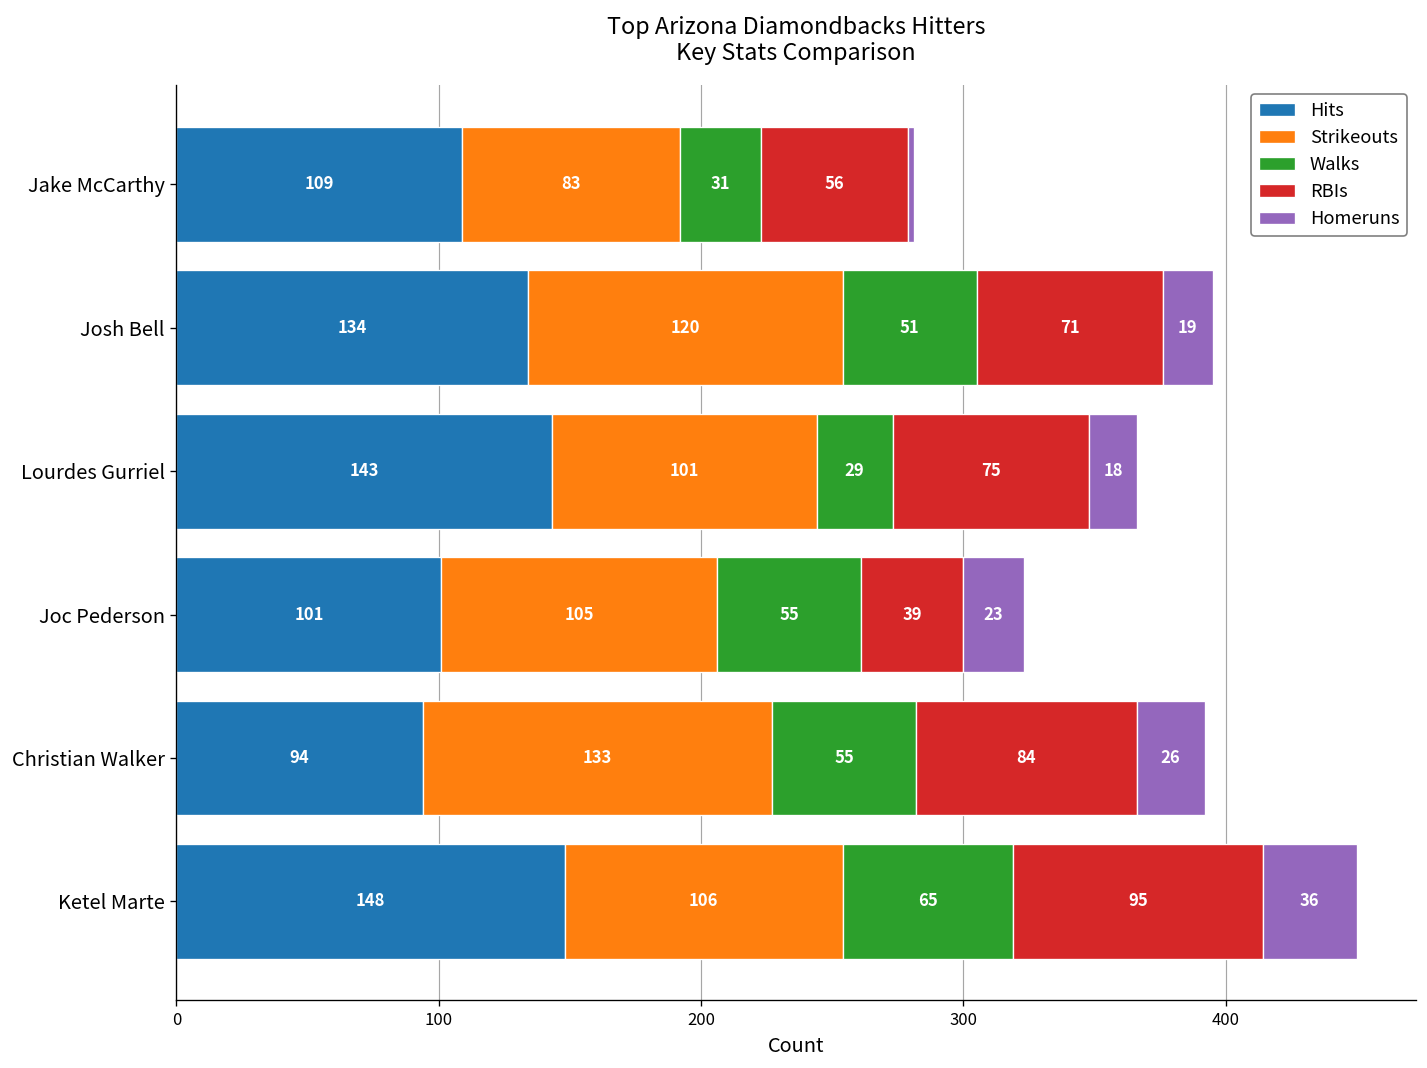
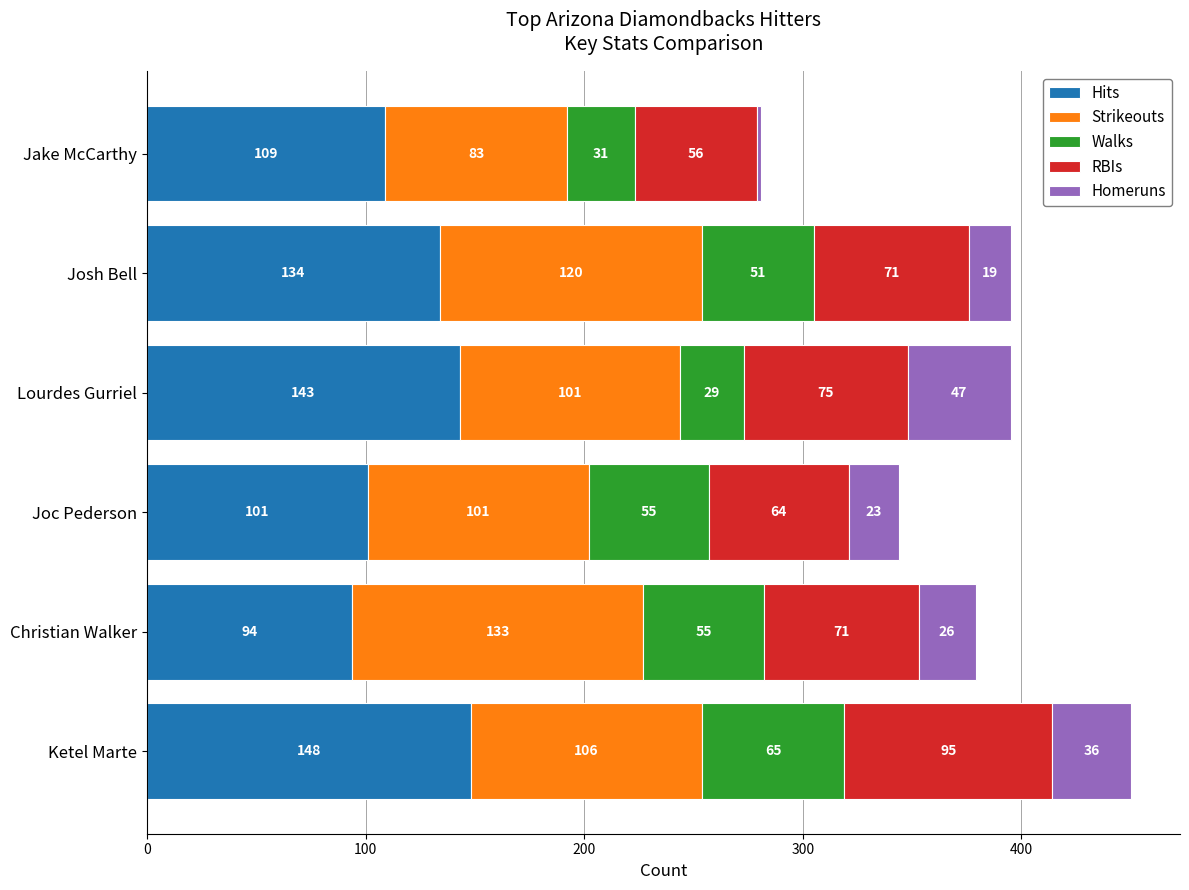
  {
    "Hits": {
      "Jake McCarthy": 109,
      "Josh Bell": 134,
      "Lourdes Gurriel": 143,
      "Joc Pederson": 101,
      "Christian Walker": 94,
      "Ketel Marte": 148
    },
    "Strikeouts": {
      "Jake McCarthy": 83,
      "Josh Bell": 120,
      "Lourdes Gurriel": 101,
-     "Joc Pederson": 105,
+     "Joc Pederson": 101,
      "Christian Walker": 133,
      "Ketel Marte": 106
    },
    "Walks": {
      "Jake McCarthy": 31,
      "Josh Bell": 51,
      "Lourdes Gurriel": 29,
      "Joc Pederson": 55,
      "Christian Walker": 55,
      "Ketel Marte": 65
    },
    "RBIs": {
      "Jake McCarthy": 56,
      "Josh Bell": 71,
      "Lourdes Gurriel": 75,
-     "Joc Pederson": 39,
-     "Christian Walker": 84,
+     "Joc Pederson": 64,
+     "Christian Walker": 71,
      "Ketel Marte": 95
    },
    "Homeruns": {
      "Josh Bell": 19,
-     "Lourdes Gurriel": 18,
+     "Lourdes Gurriel": 47,
      "Joc Pederson": 23,
      "Christian Walker": 26,
      "Ketel Marte": 36
    }
  }
